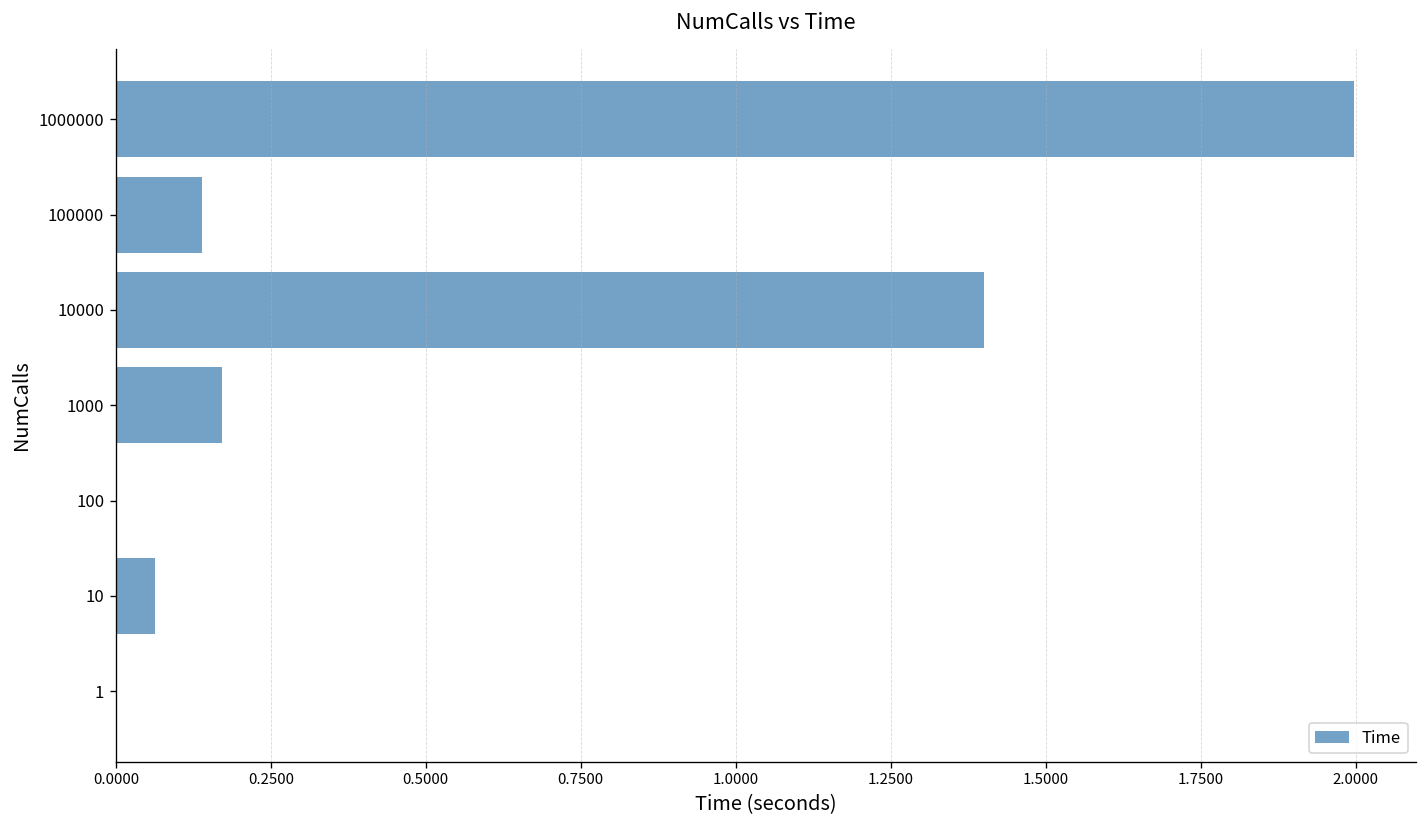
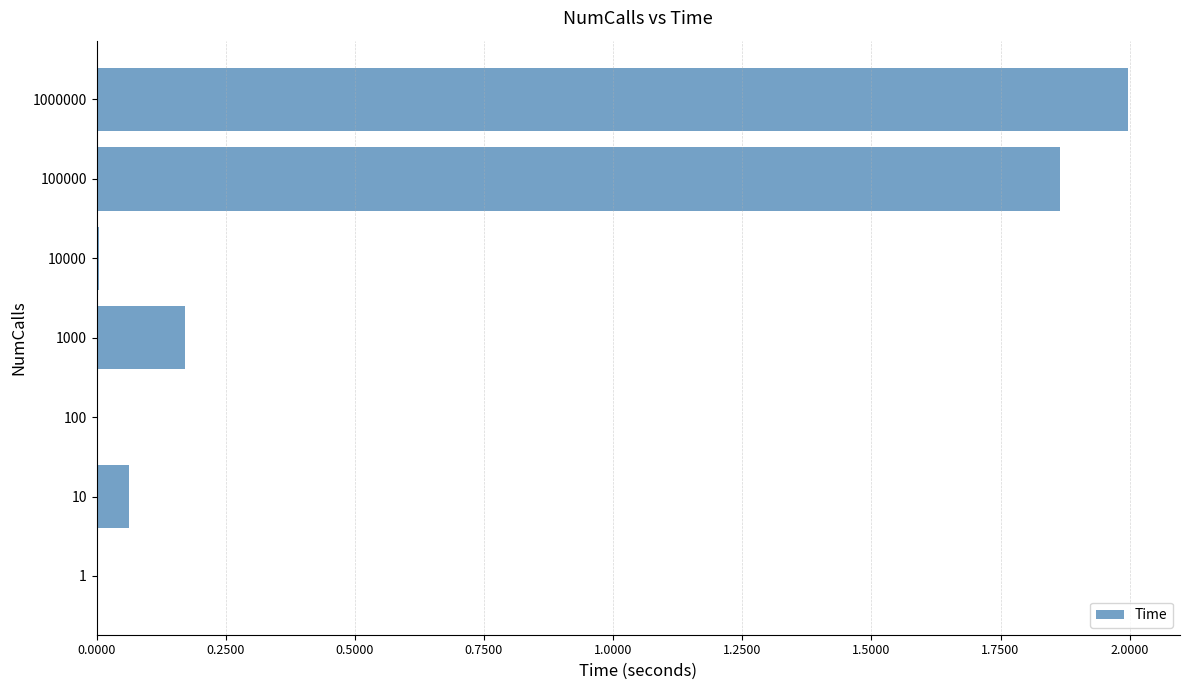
  {
    "1000000": 2.00,
-   "100000": 0.14,
-   "10000": 1.40,
+   "100000": 1.86,
+   "10000": 0.00,
    "1000": 0.17,
    "10": 0.06
  }
